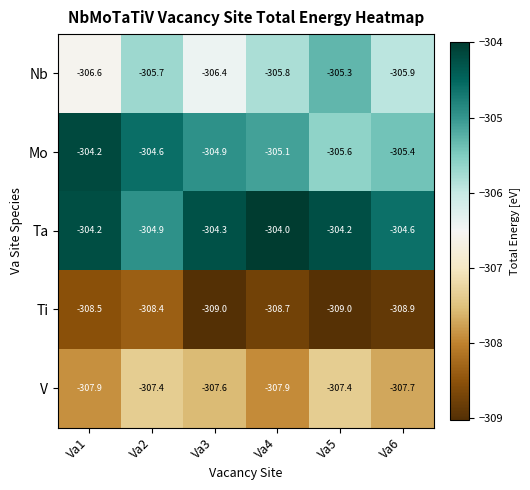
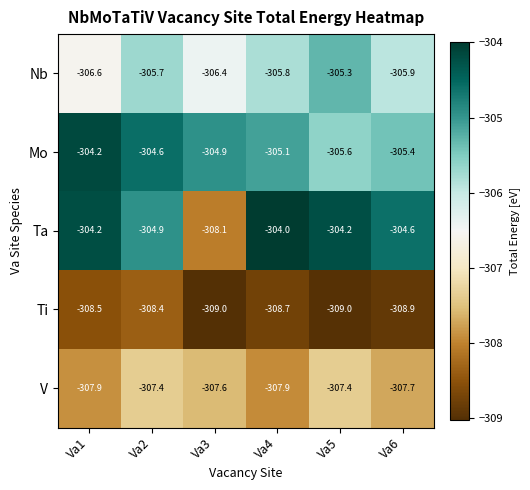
  {
    "Nb": {
      "Va1": -306.6,
      "Va2": -305.7,
      "Va3": -306.4,
      "Va4": -305.8,
      "Va5": -305.3,
      "Va6": -305.9
    },
    "Mo": {
      "Va1": -304.2,
      "Va2": -304.6,
      "Va3": -304.9,
      "Va4": -305.1,
      "Va5": -305.6,
      "Va6": -305.4
    },
    "Ta": {
      "Va1": -304.2,
      "Va2": -304.9,
-     "Va3": -304.3,
+     "Va3": -308.1,
      "Va4": -304.0,
      "Va5": -304.2,
      "Va6": -304.6
    },
    "Ti": {
      "Va1": -308.5,
      "Va2": -308.4,
      "Va3": -309.0,
      "Va4": -308.7,
      "Va5": -309.0,
      "Va6": -308.9
    },
    "V": {
      "Va1": -307.9,
      "Va2": -307.4,
      "Va3": -307.6,
      "Va4": -307.9,
      "Va5": -307.4,
      "Va6": -307.7
    }
  }
